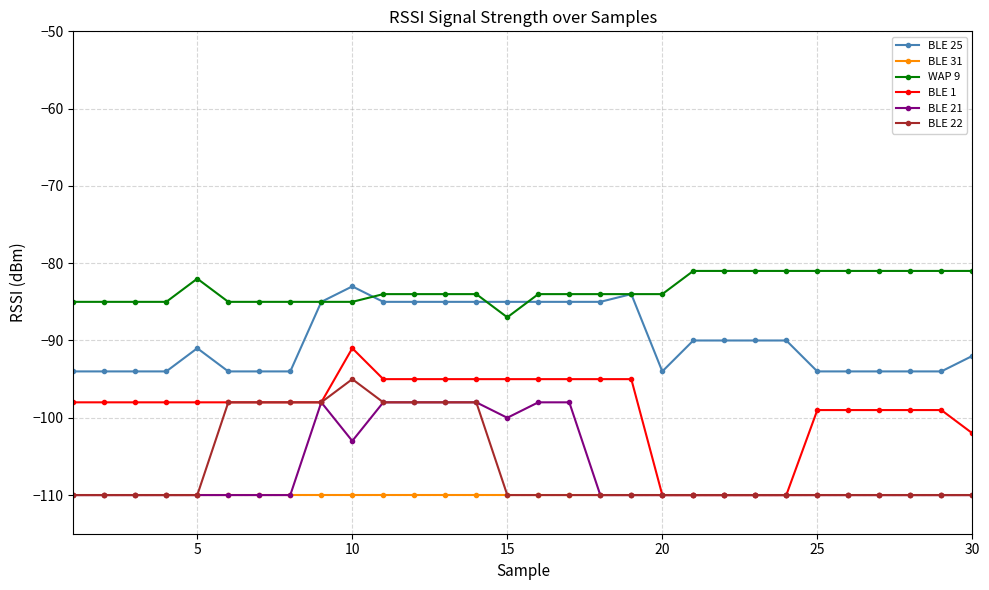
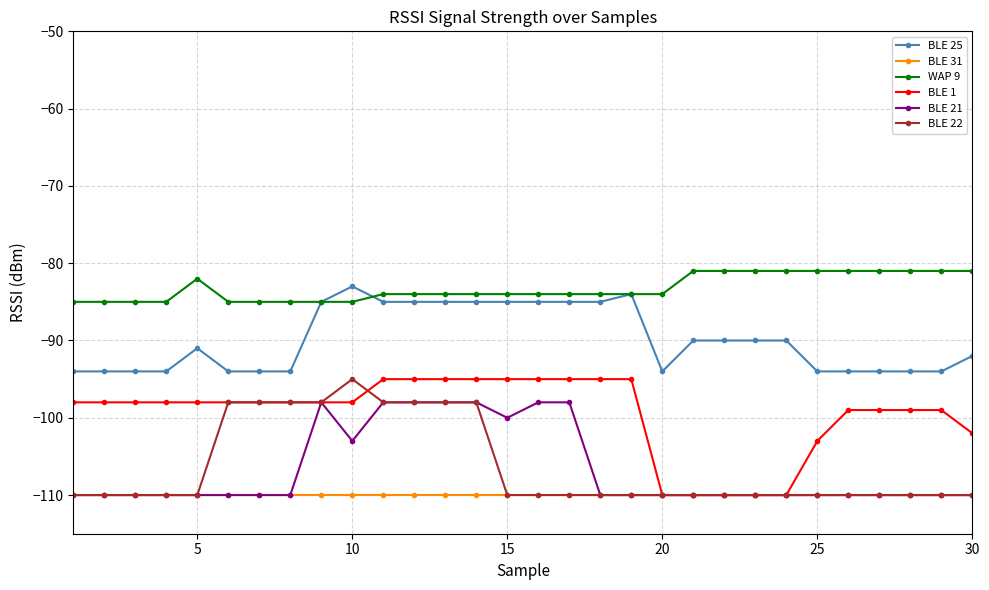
  {
    "BLE 25": {
      "5": -91,
      "10": -83,
      "15": -85,
      "20": -94,
      "25": -94,
      "30": -92
    },
    "BLE 31": {
      "10": -110
    },
    "WAP 9": {
      "5": -82,
      "10": -85,
-     "15": -87,
+     "15": -84,
      "20": -84,
      "25": -81,
      "30": -81
    },
    "BLE 1": {
      "5": -98,
-     "10": -91,
+     "10": -98,
      "15": -95,
-     "25": -99,
+     "25": -103,
      "30": -102
    },
    "BLE 21": {
      "10": -103,
      "15": -100
    },
    "BLE 22": {
      "10": -95
    }
  }
